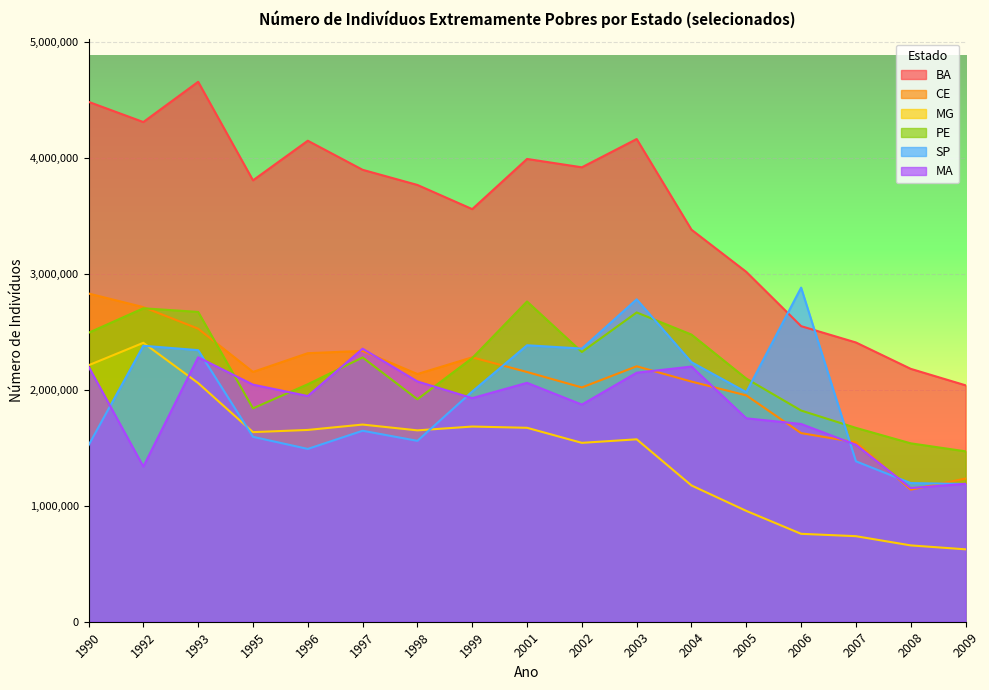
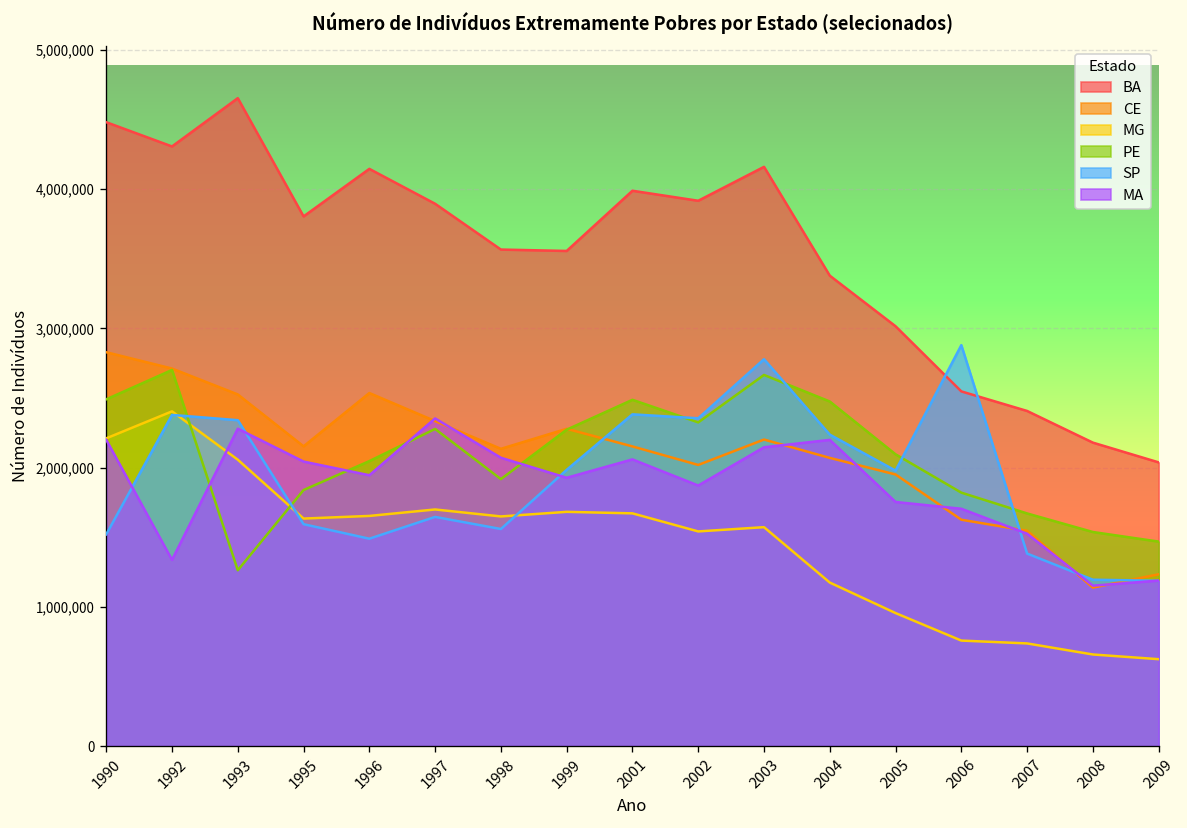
  {
    "BA": {
      "1990": "4,480,000",
      "1992": "4,310,000",
      "1993": "4,650,000",
      "1995": "3,800,000",
      "1996": "4,150,000",
      "1997": "3,900,000",
-     "1998": "3,760,000",
+     "1998": "3,570,000",
      "1999": "3,560,000",
      "2001": "3,990,000",
      "2002": "3,920,000",
      "2003": "4,160,000",
      "2004": "3,380,000",
      "2005": "3,020,000",
      "2006": "2,550,000",
      "2007": "2,410,000",
      "2008": "2,180,000",
      "2009": "2,040,000"
    },
    "CE": {
      "1990": "2,830,000",
      "1993": "2,530,000",
      "1995": "2,150,000",
-     "1996": "2,310,000",
+     "1996": "2,540,000",
      "1998": "2,130,000",
      "2001": "2,150,000",
      "2002": "2,020,000",
      "2003": "2,200,000",
      "2004": "2,070,000",
      "2005": "1,950,000",
      "2006": "1,630,000",
      "2009": "1,230,000"
    },
    "MG": {
      "1992": "2,400,000",
      "1993": "2,060,000",
      "1995": "1,630,000",
      "1996": "1,650,000",
      "1997": "1,700,000",
      "1998": "1,650,000",
      "1999": "1,680,000",
      "2001": "1,670,000",
      "2002": "1,540,000",
      "2003": "1,570,000",
      "2004": "1,170,000",
      "2005": "960,000",
      "2006": "760,000",
      "2007": "740,000",
      "2008": "660,000",
      "2009": "620,000"
    },
    "PE": {
      "1990": "2,490,000",
-     "1993": "2,670,000",
+     "1993": "1,260,000",
      "1995": "1,840,000",
      "1996": "2,050,000",
      "1997": "2,280,000",
      "1998": "1,920,000",
-     "2001": "2,760,000",
+     "2001": "2,490,000",
      "2002": "2,320,000",
      "2003": "2,670,000",
      "2004": "2,470,000",
      "2005": "2,100,000",
      "2006": "1,820,000",
      "2007": "1,670,000",
      "2008": "1,540,000",
      "2009": "1,470,000"
    },
    "SP": {
      "1990": "1,520,000",
      "1992": "2,380,000",
      "1993": "2,340,000",
      "1995": "1,590,000",
      "1996": "1,490,000",
      "1997": "1,650,000",
      "1998": "1,560,000",
      "1999": "1,980,000",
      "2001": "2,380,000",
      "2002": "2,350,000",
      "2003": "2,780,000",
      "2004": "2,240,000",
      "2005": "1,980,000",
      "2006": "2,880,000",
      "2007": "1,380,000",
      "2008": "1,190,000"
    },
    "MA": {
      "1992": "1,340,000",
      "1993": "2,280,000",
      "1995": "2,040,000",
      "1996": "1,950,000",
      "1998": "2,070,000",
      "1999": "1,930,000",
      "2001": "2,060,000",
      "2002": "1,870,000",
      "2003": "2,150,000",
      "2004": "2,200,000",
      "2005": "1,750,000",
      "2006": "1,700,000"
    }
  }
